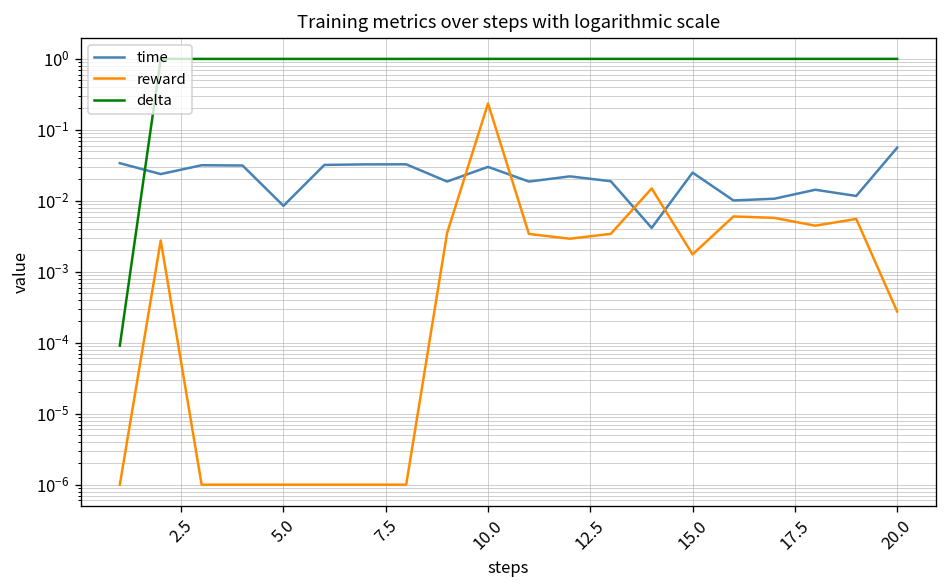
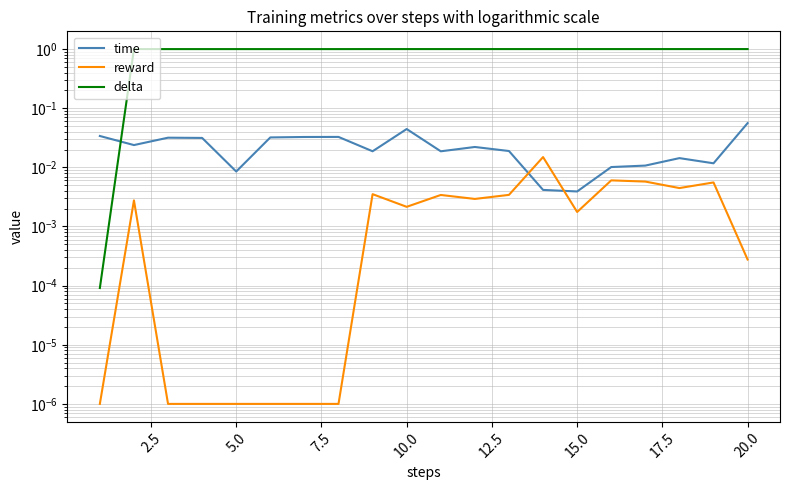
  {
    "time": {
      "5.0": 0.009,
-     "10.0": 0.03,
-     "15.0": 0.025,
+     "10.0": 0.04,
+     "15.0": 0.004,
      "20.0": 0.06
    },
    "reward": {
      "5.0": 0.0000010,
-     "10.0": 0.24,
+     "10.0": 0.0022,
      "15.0": 0.0018,
      "20.0": 0.0003
    },
    "delta": {
      "5.0": 1.0,
      "10.0": 1.0,
      "15.0": 1.0,
      "20.0": 1.0
    }
  }
